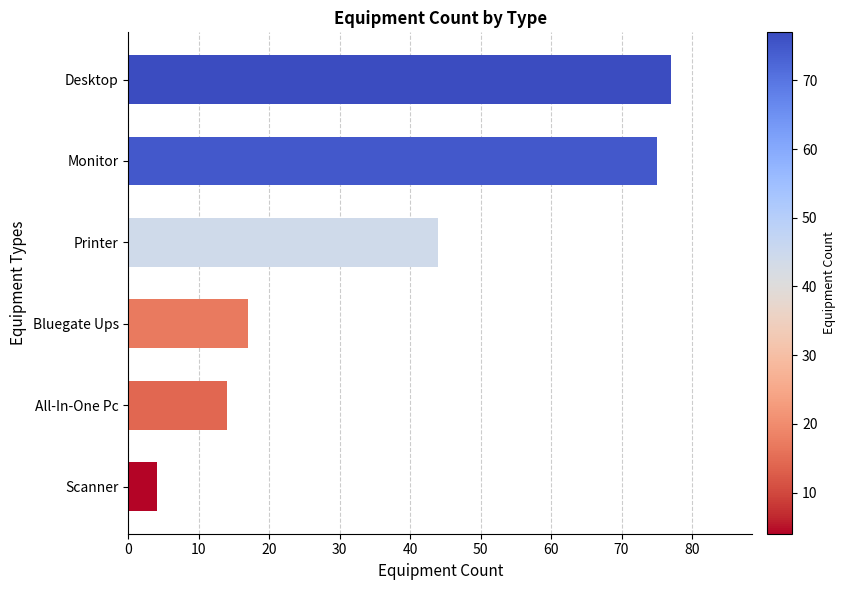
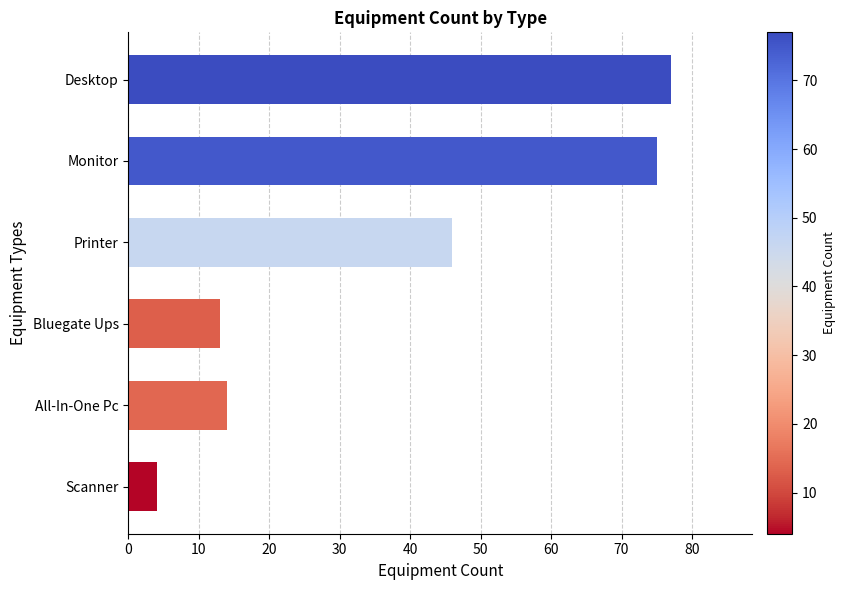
  {
    "Desktop": 77,
    "Monitor": 75,
-   "Printer": 44,
-   "Bluegate Ups": 17,
+   "Printer": 46,
+   "Bluegate Ups": 13,
    "All-In-One Pc": 14,
    "Scanner": 4
  }
